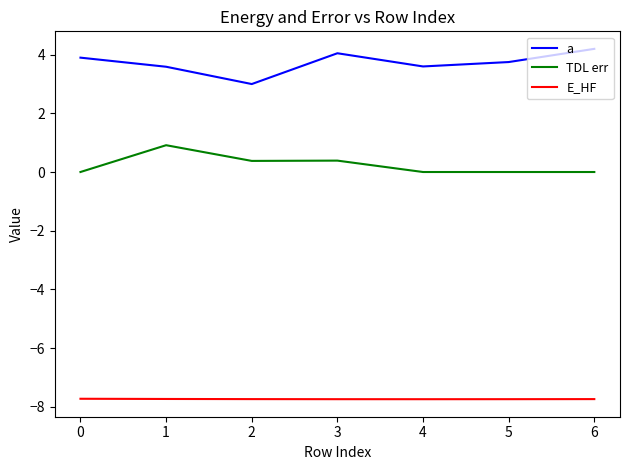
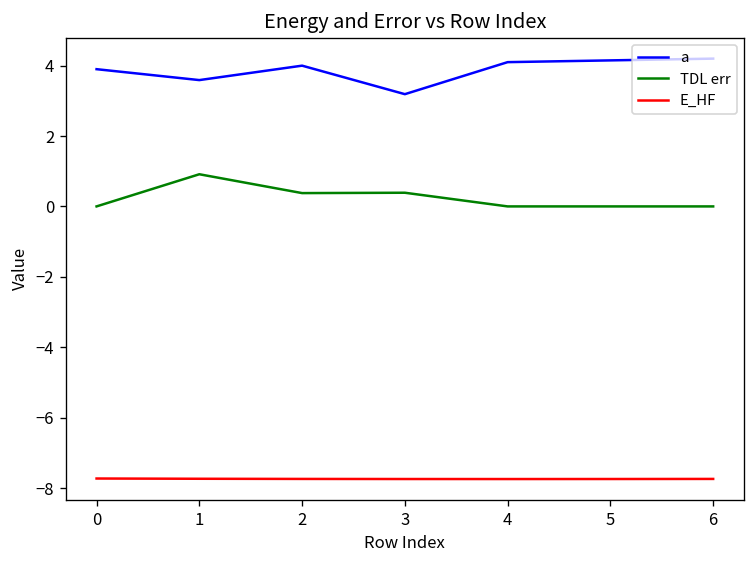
  {
    "a": {
      "0": 3.9,
      "1": 3.6,
-     "2": 3,
-     "3": 4.1,
-     "4": 3.6,
-     "5": 3.8
+     "2": 4,
+     "3": 3.2,
+     "4": 4.1,
+     "5": 4.2
    },
    "TDL err": {
      "0": 0.0,
      "1": 0.9,
      "2": 0.4,
      "3": 0.4,
      "4": 0.0,
      "5": 0.0,
      "6": 0.0
    },
    "E_HF": {
      "0": -7.7,
      "1": -7.7,
      "2": -7.7,
      "3": -7.7,
      "4": -7.7,
      "5": -7.7,
      "6": -7.7
    }
  }
